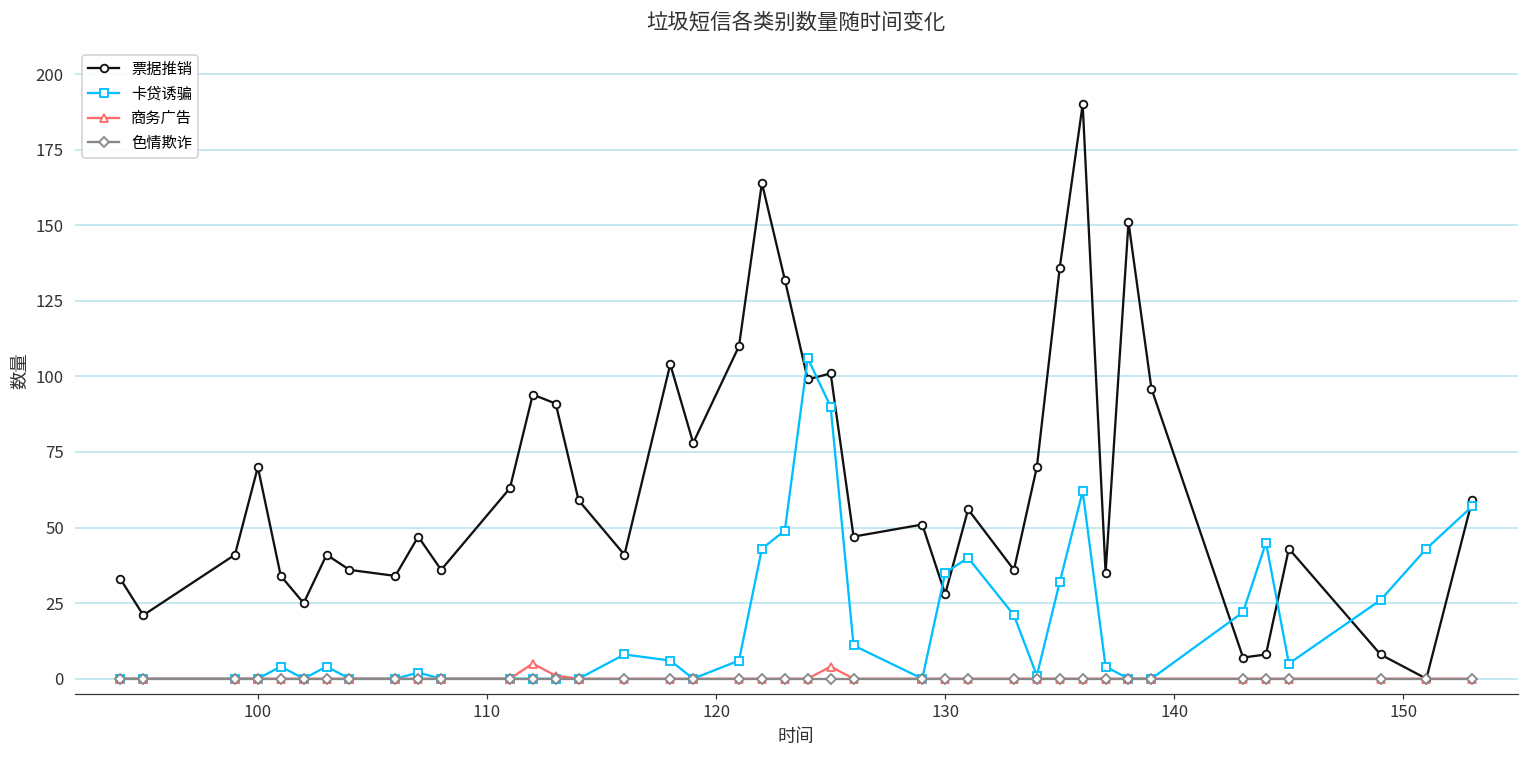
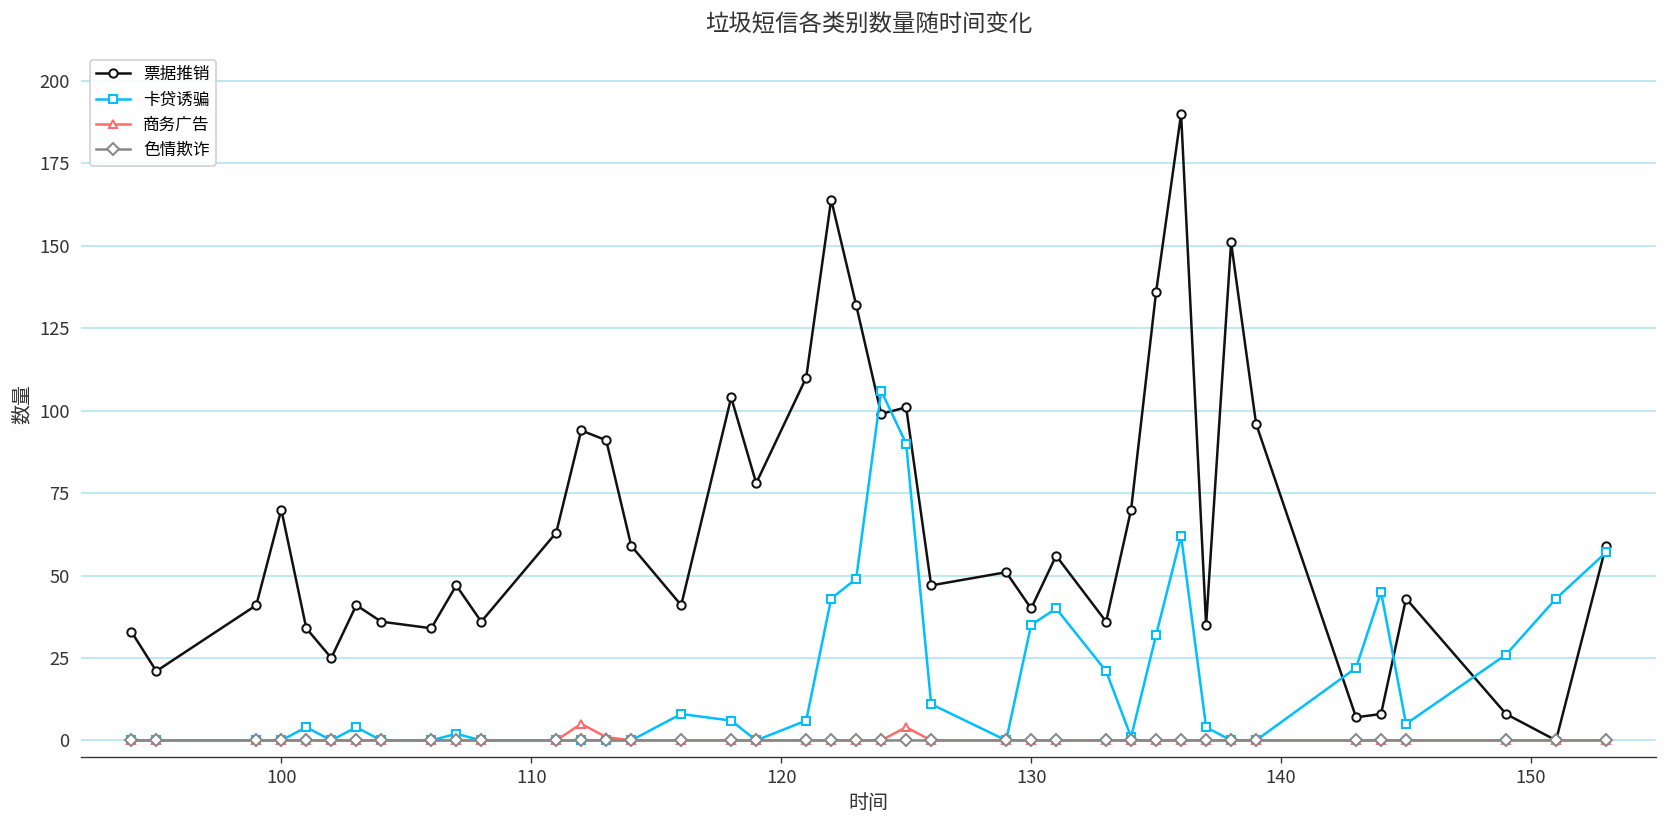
  {
    "票据推销": {
      "100": 70,
-     "130": 28
+     "130": 40
    },
    "卡贷诱骗": {
      "130": 35
    }
  }
